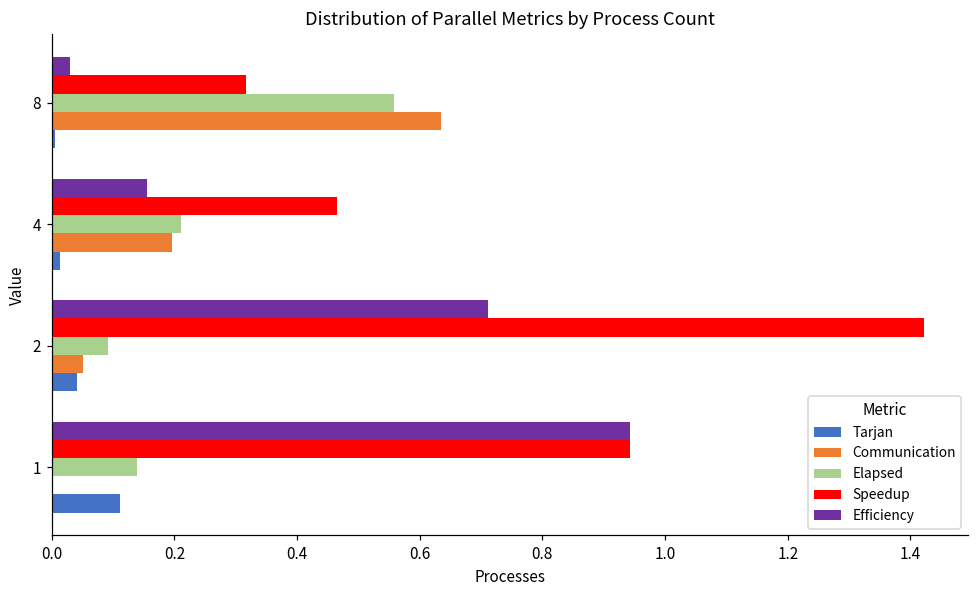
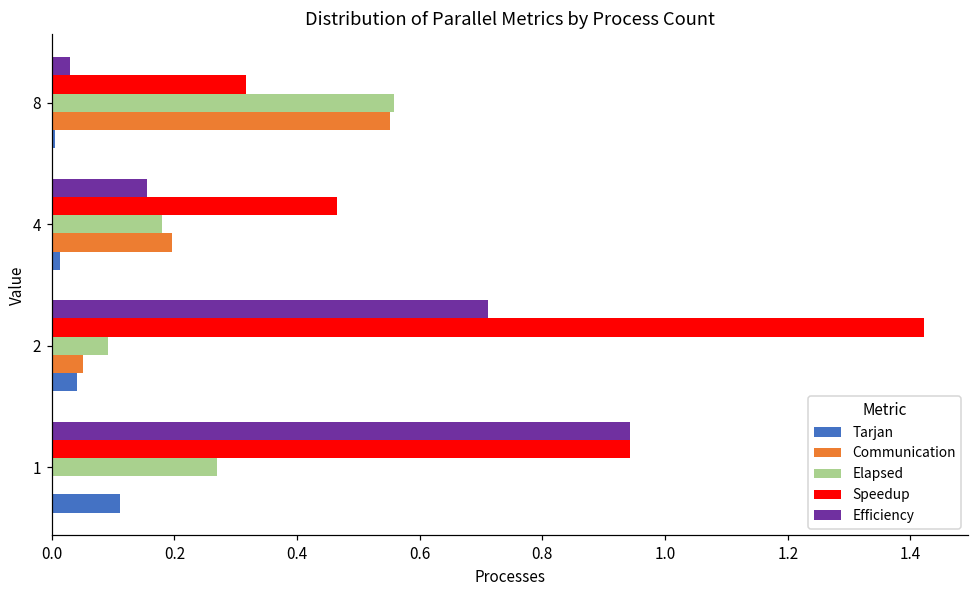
  {
    "Tarjan": {
      "8": 0.01,
      "4": 0.01,
      "2": 0.04,
      "1": 0.11
    },
    "Communication": {
-     "8": 0.63,
+     "8": 0.55,
      "4": 0.20,
      "2": 0.05,
      "1": 0.00
    },
    "Elapsed": {
      "8": 0.56,
-     "4": 0.21,
+     "4": 0.18,
      "2": 0.09,
-     "1": 0.14
+     "1": 0.27
    },
    "Speedup": {
      "8": 0.32,
      "4": 0.46,
      "2": 1.42,
      "1": 0.94
    },
    "Efficiency": {
      "8": 0.03,
      "4": 0.16,
      "2": 0.71,
      "1": 0.94
    }
  }
